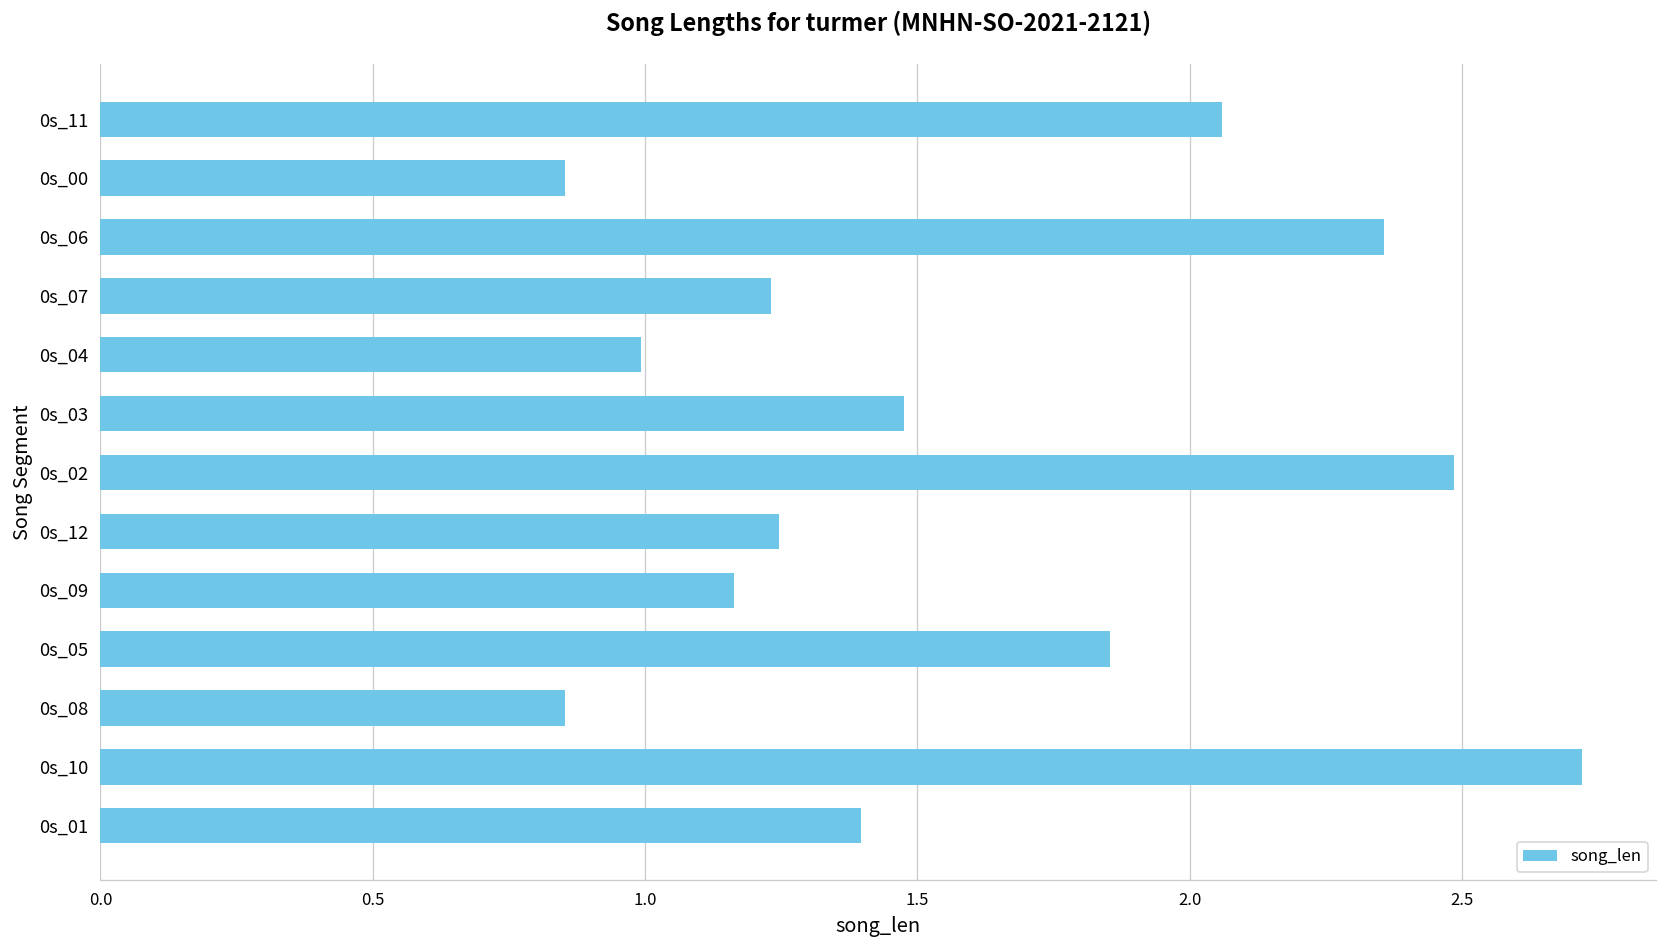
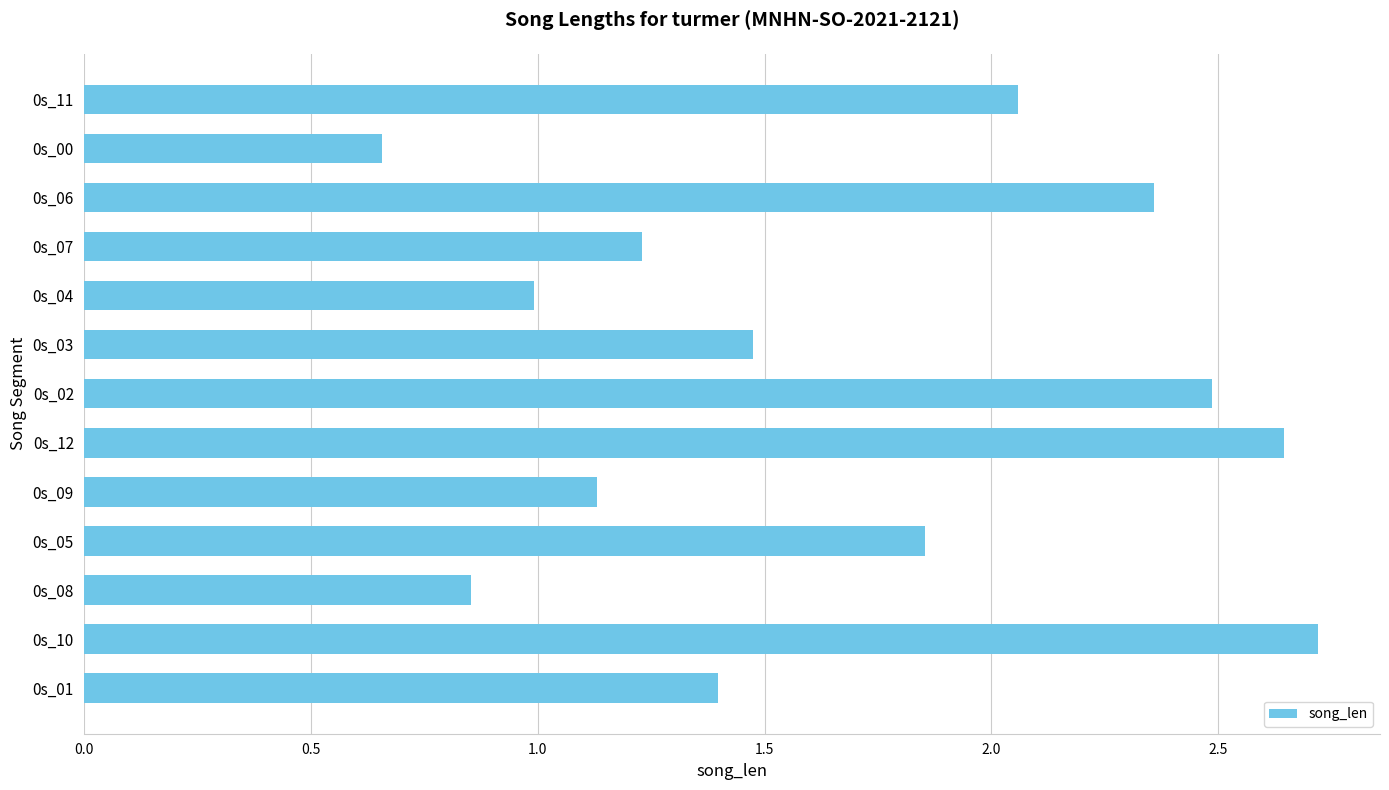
  {
    "0s_11": 2.06,
-   "0s_00": 0.85,
+   "0s_00": 0.66,
    "0s_06": 2.36,
    "0s_07": 1.23,
    "0s_04": 0.99,
    "0s_03": 1.48,
    "0s_02": 2.49,
-   "0s_12": 1.25,
-   "0s_09": 1.16,
+   "0s_12": 2.65,
+   "0s_09": 1.13,
    "0s_05": 1.85,
    "0s_08": 0.85,
    "0s_10": 2.72,
    "0s_01": 1.40
  }
